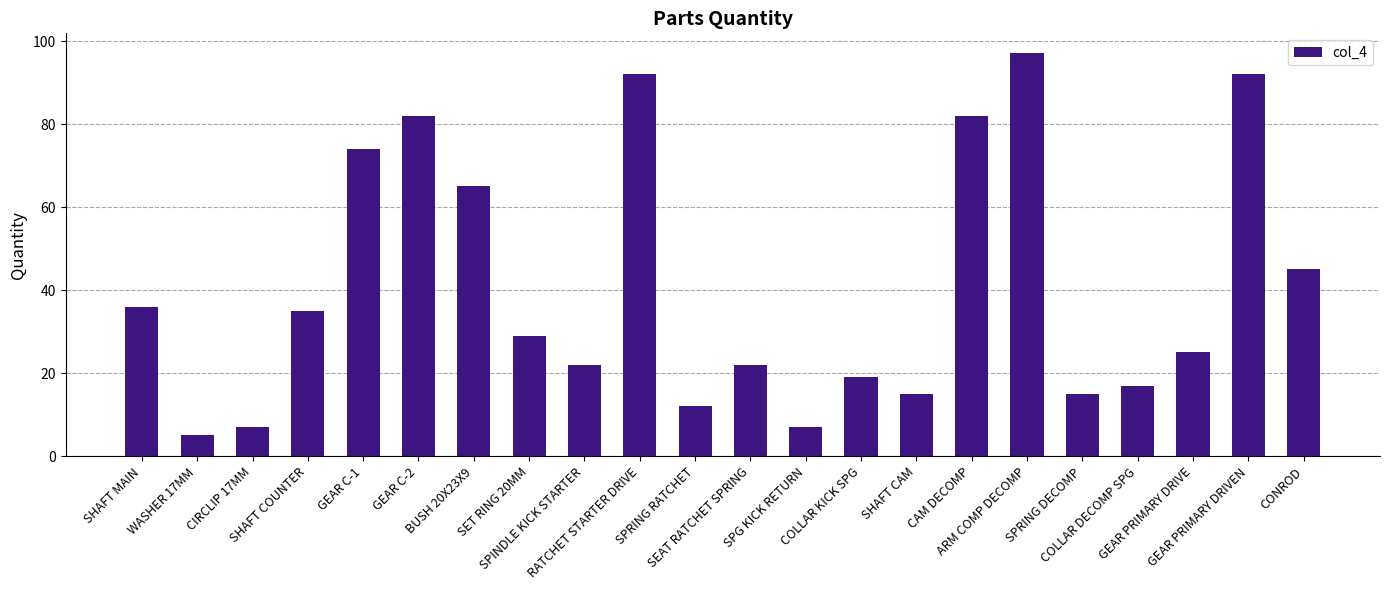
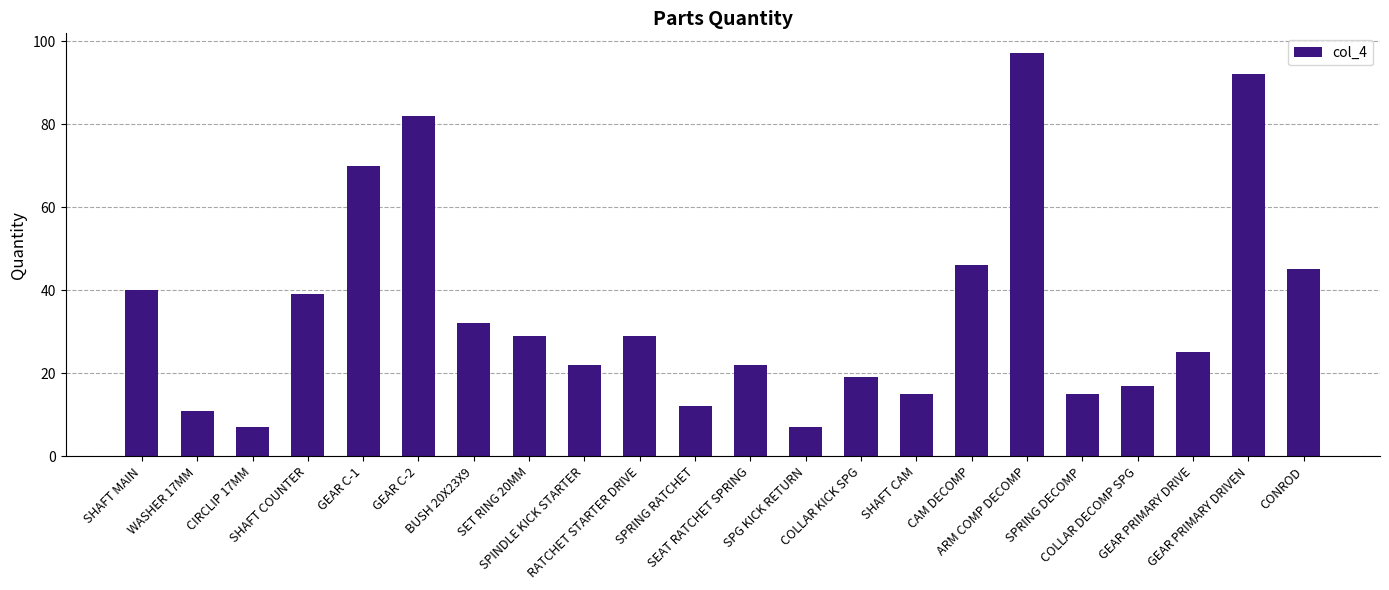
  {
-   "SHAFT MAIN": 36,
-   "WASHER 17MM": 5,
+   "SHAFT MAIN": 40,
+   "WASHER 17MM": 11,
    "CIRCLIP 17MM": 7,
-   "SHAFT COUNTER": 35,
-   "GEAR C-1": 74,
+   "SHAFT COUNTER": 39,
+   "GEAR C-1": 70,
    "GEAR C-2": 82,
-   "BUSH 20X23X9": 65,
+   "BUSH 20X23X9": 32,
    "SET RING 20MM": 29,
    "SPINDLE KICK STARTER": 22,
-   "RATCHET STARTER DRIVE": 92,
+   "RATCHET STARTER DRIVE": 29,
    "SPRING RATCHET": 12,
    "SEAT RATCHET SPRING": 22,
    "SPG KICK RETURN": 7,
    "COLLAR KICK SPG": 19,
    "SHAFT CAM": 15,
-   "CAM DECOMP": 82,
+   "CAM DECOMP": 46,
    "ARM COMP DECOMP": 97,
    "SPRING DECOMP": 15,
    "COLLAR DECOMP SPG": 17,
    "GEAR PRIMARY DRIVE": 25,
    "GEAR PRIMARY DRIVEN": 92,
    "CONROD": 45
  }
